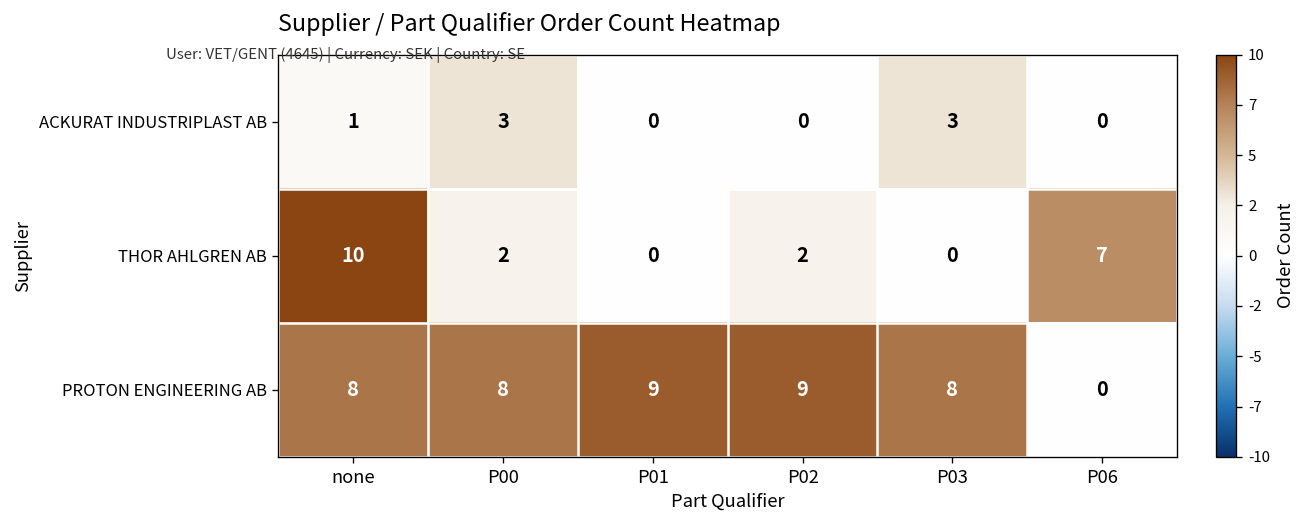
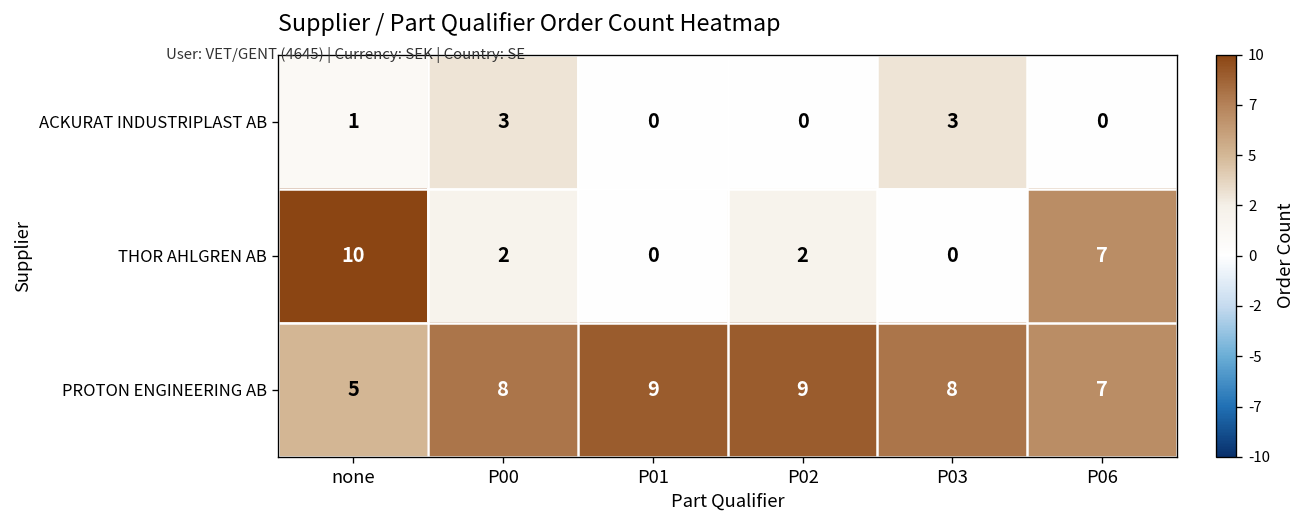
  {
    "ACKURAT INDUSTRIPLAST AB": {
      "none": 1,
      "P00": 3,
      "P01": 0,
      "P02": 0,
      "P03": 3,
      "P06": 0
    },
    "THOR AHLGREN AB": {
      "none": 10,
      "P00": 2,
      "P01": 0,
      "P02": 2,
      "P03": 0,
      "P06": 7
    },
    "PROTON ENGINEERING AB": {
-     "none": 8,
+     "none": 5,
      "P00": 8,
      "P01": 9,
      "P02": 9,
      "P03": 8,
-     "P06": 0
+     "P06": 7
    }
  }
